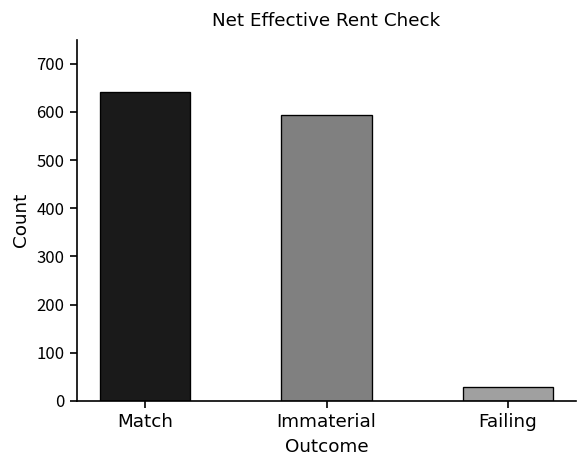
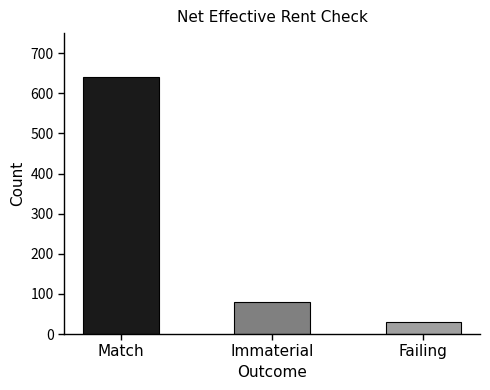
  {
    "Match": 640,
-   "Immaterial": 590,
+   "Immaterial": 80,
    "Failing": 30
  }
